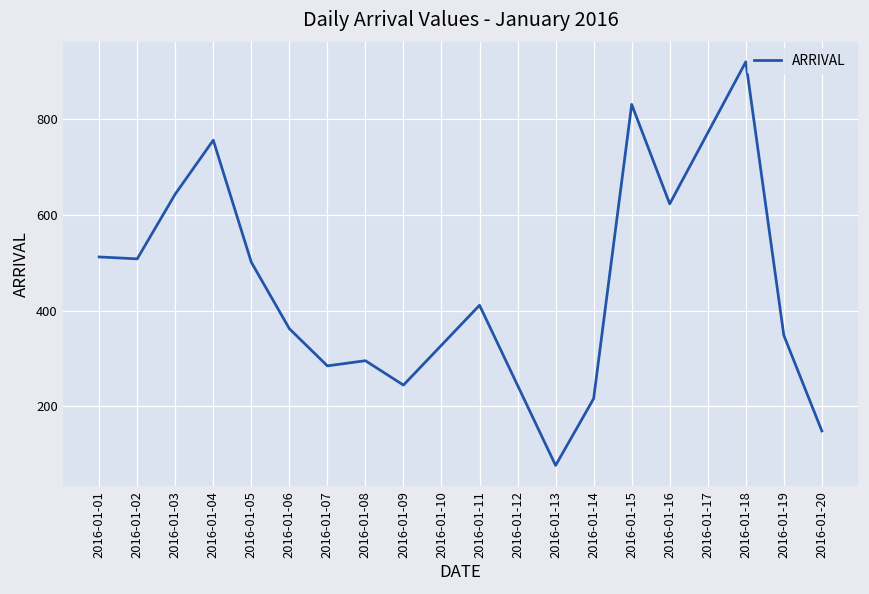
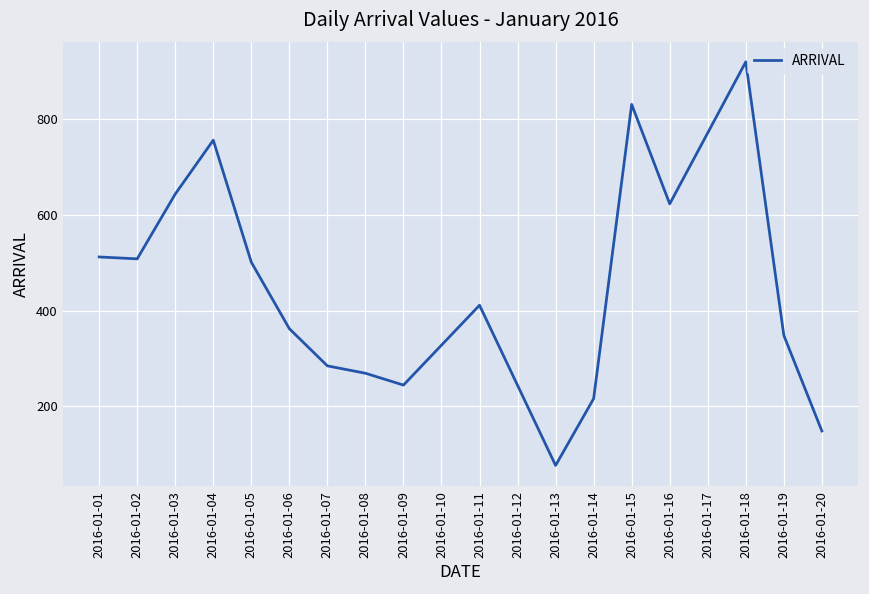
  {
    "2016-01-01": 510,
    "2016-01-02": 510,
    "2016-01-03": 640,
    "2016-01-04": 760,
    "2016-01-05": 500,
    "2016-01-06": 360,
    "2016-01-07": 280,
-   "2016-01-08": 300,
+   "2016-01-08": 270,
    "2016-01-09": 240,
    "2016-01-10": 330,
    "2016-01-11": 410,
    "2016-01-12": 240,
    "2016-01-13": 80,
    "2016-01-14": 220,
    "2016-01-15": 830,
    "2016-01-16": 620,
    "2016-01-17": 770,
    "2016-01-18": 920,
    "2016-01-19": 350,
    "2016-01-20": 150
  }
